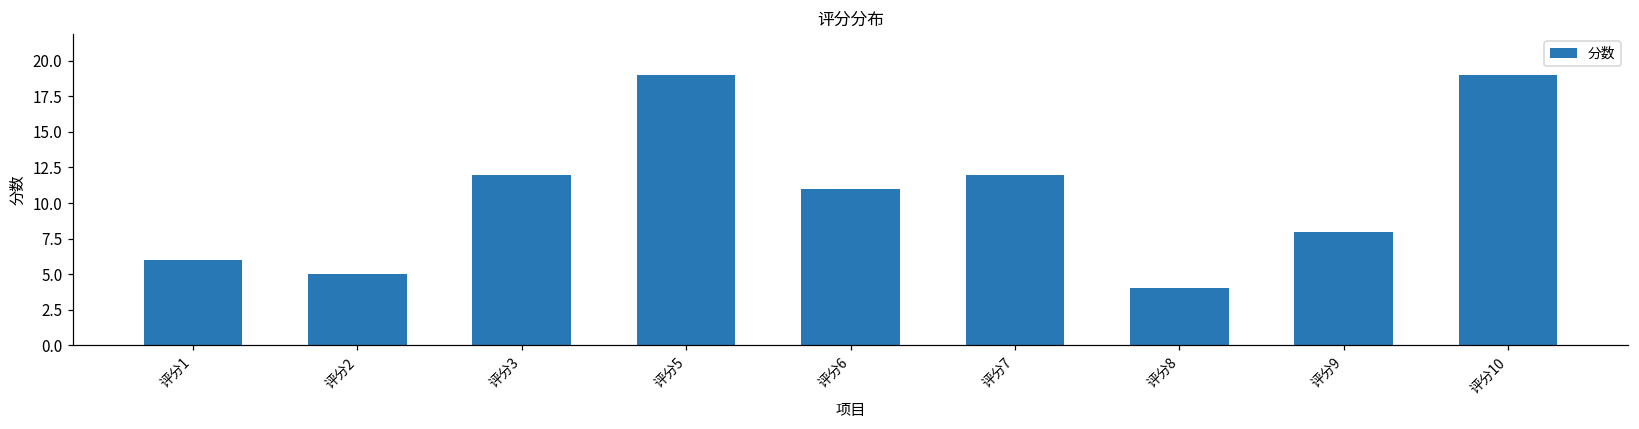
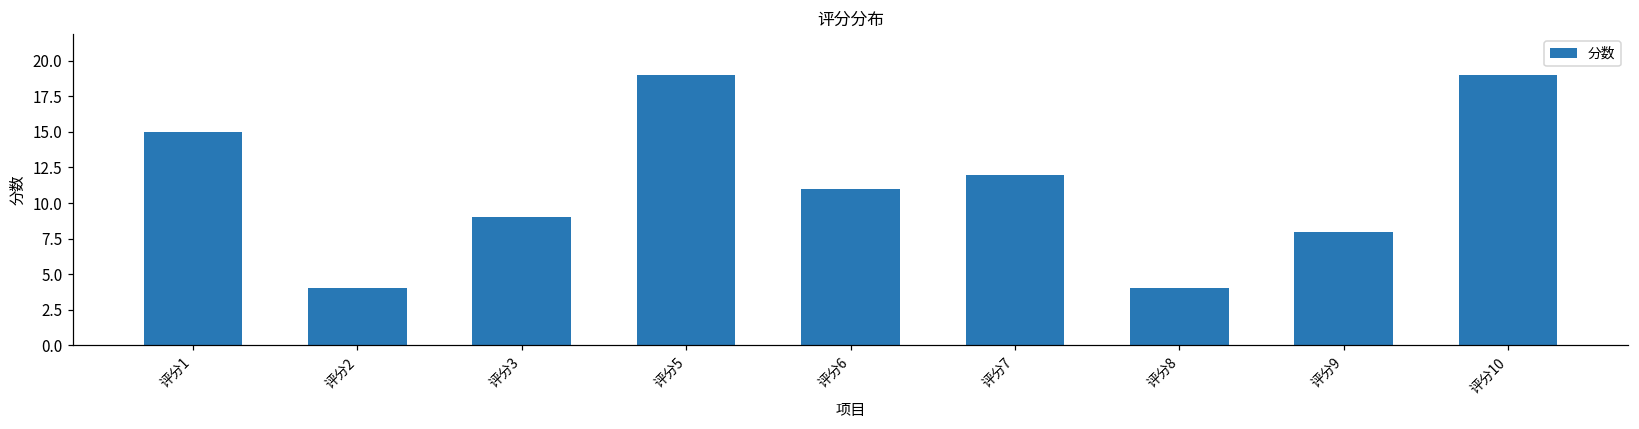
  {
-   "评分1": 6,
-   "评分2": 5,
-   "评分3": 12,
+   "评分1": 15,
+   "评分2": 4,
+   "评分3": 9,
    "评分5": 19,
    "评分6": 11,
    "评分7": 12,
    "评分8": 4,
    "评分9": 8,
    "评分10": 19
  }
